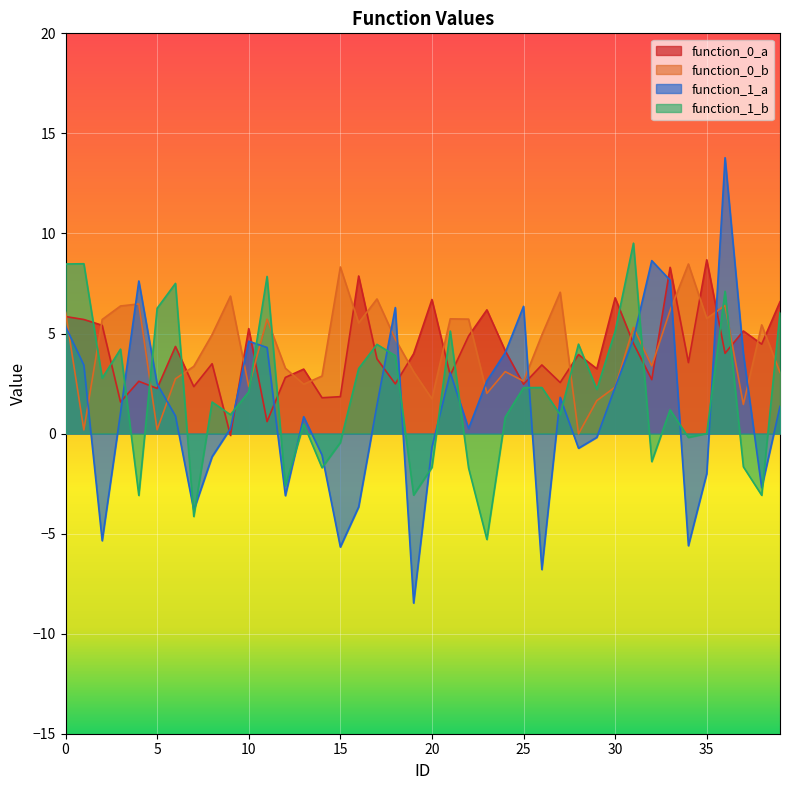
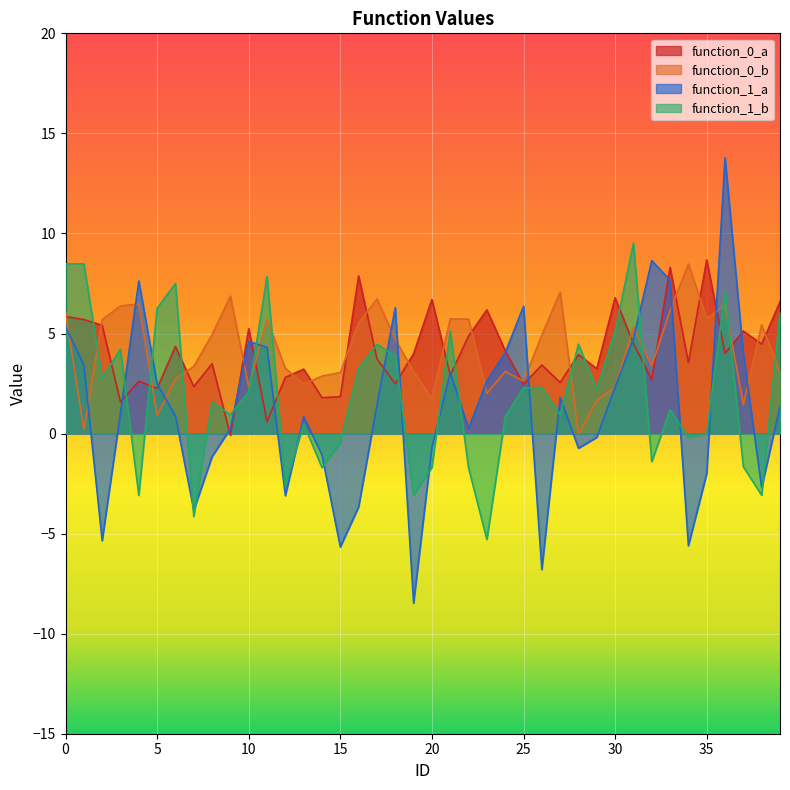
  {
    "function_0_b": {
      "0": 6.1,
-     "5": 0.2,
+     "5": 0.9,
      "10": 2.3,
-     "15": 8.3,
+     "15": 3.0,
      "20": 1.7,
      "25": 2.6,
      "35": 5.8
    }
  }
